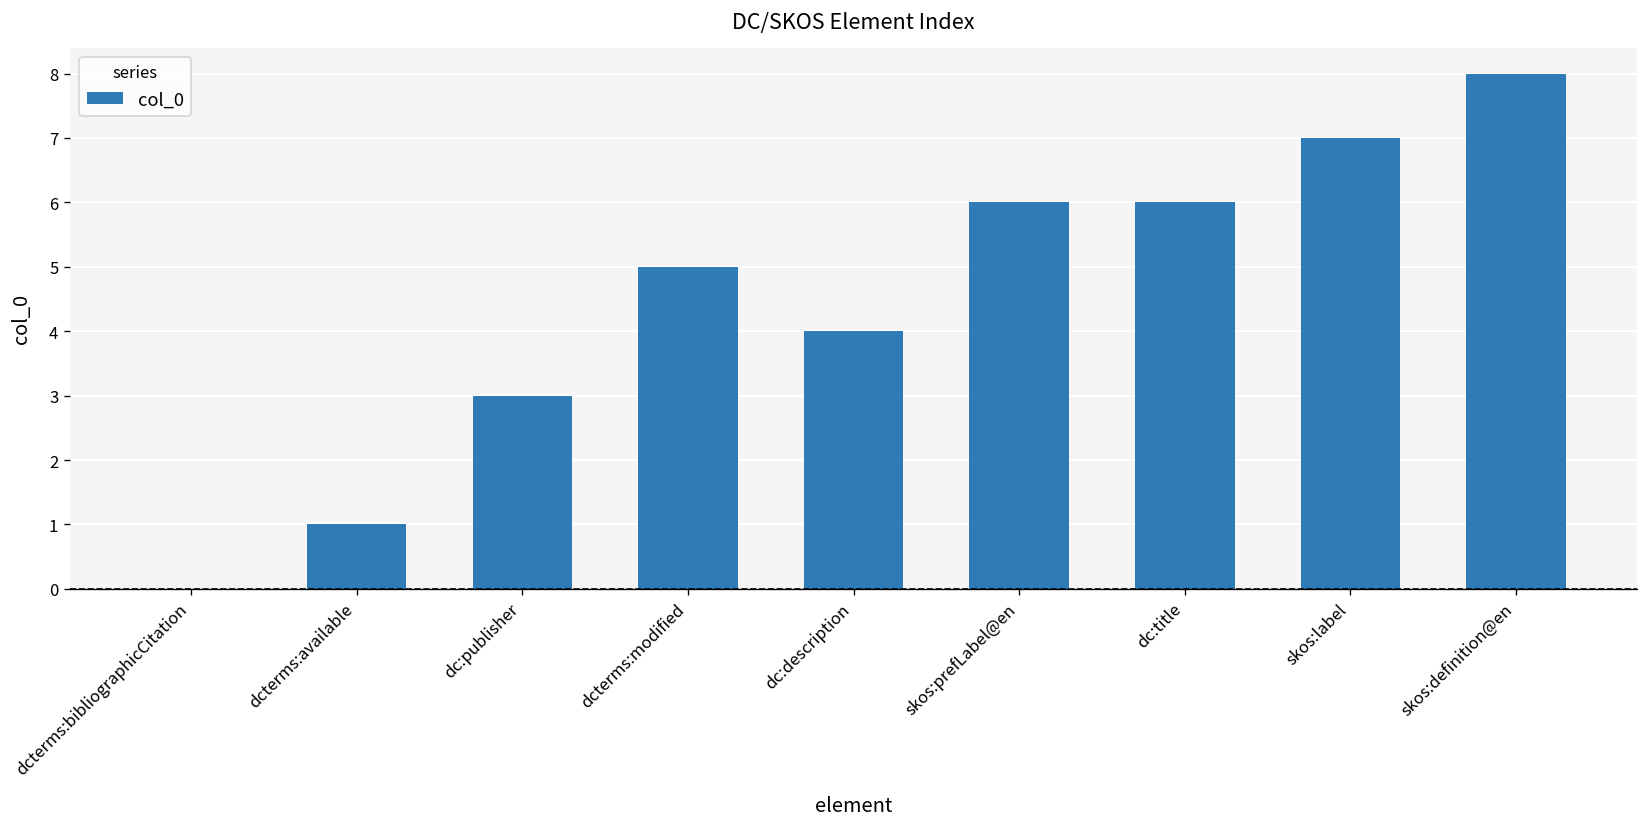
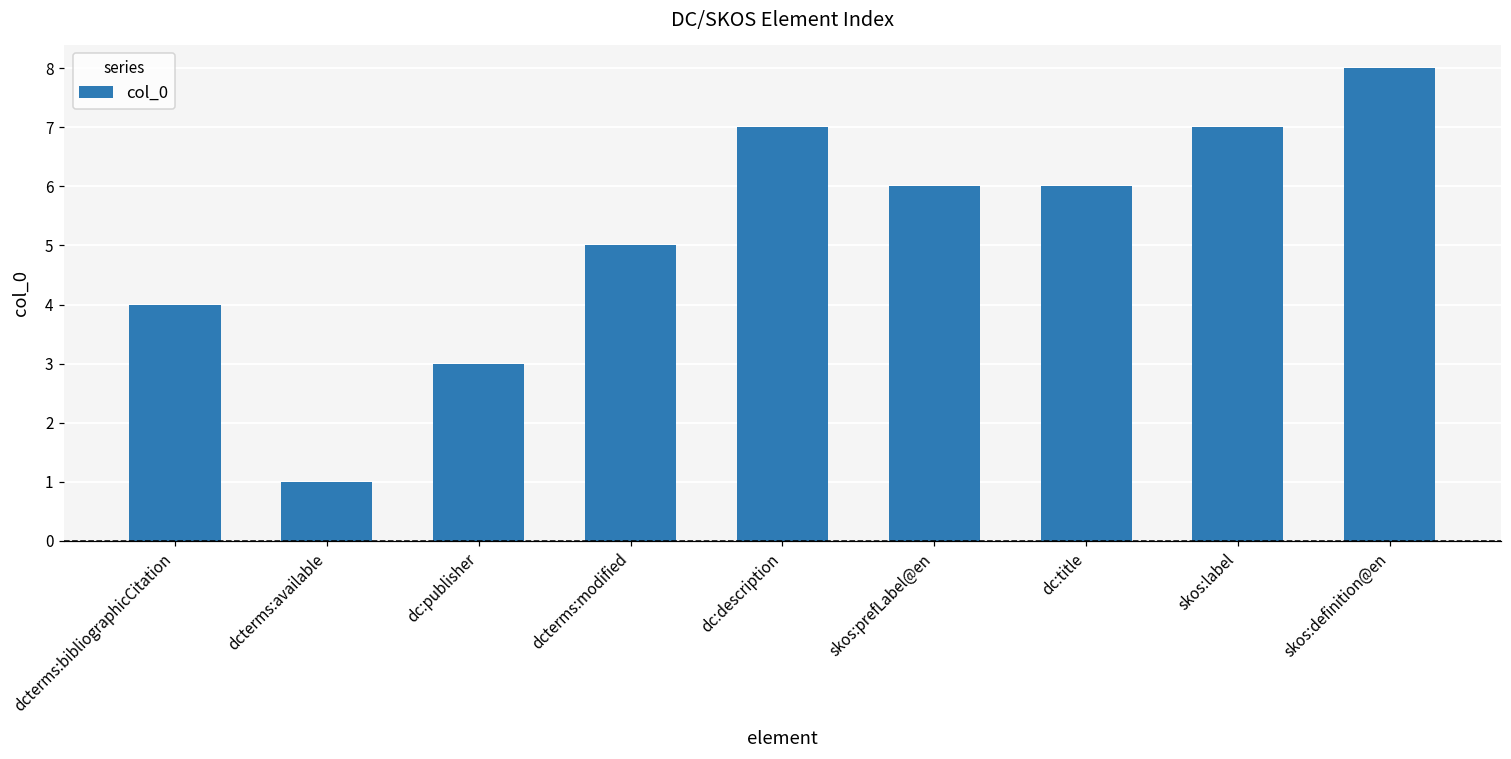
  {
-   "dcterms:bibliographicCitation": 0,
+   "dcterms:bibliographicCitation": 4,
    "dcterms:available": 1,
    "dc:publisher": 3,
    "dcterms:modified": 5,
-   "dc:description": 4,
+   "dc:description": 7,
    "skos:prefLabel@en": 6,
    "dc:title": 6,
    "skos:label": 7,
    "skos:definition@en": 8
  }
